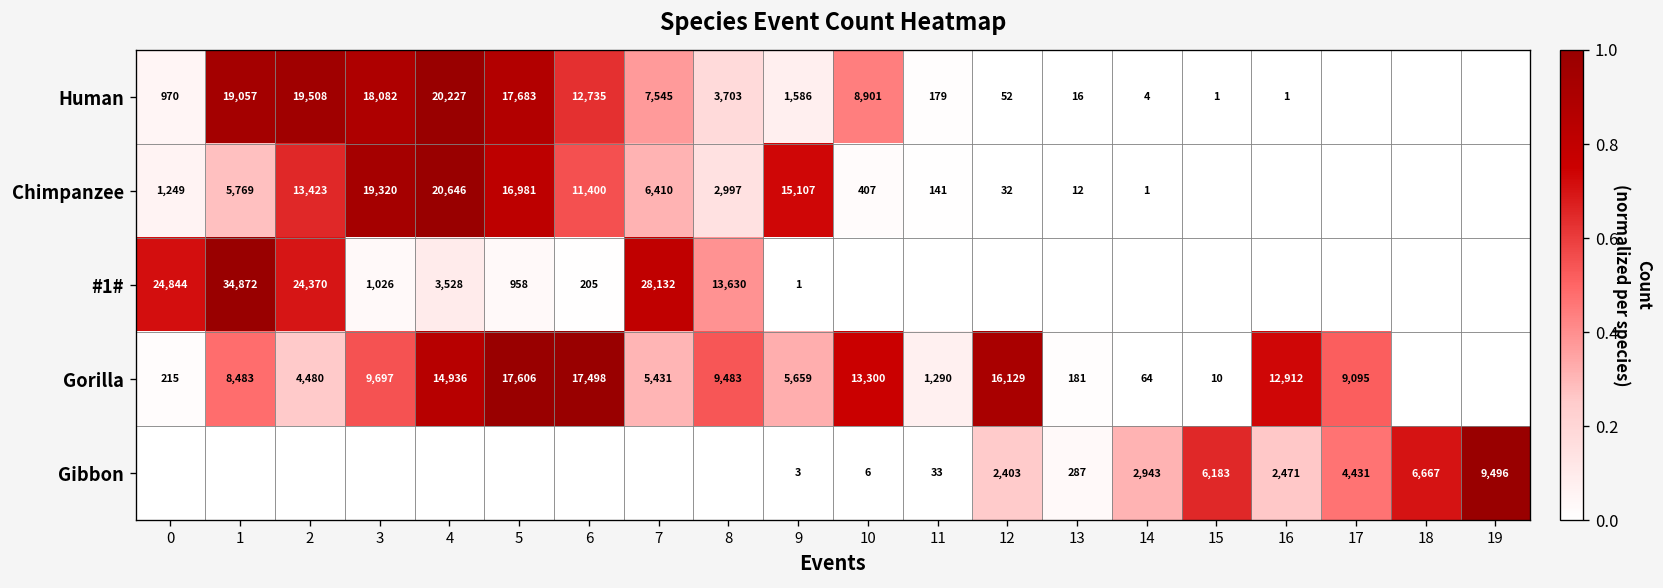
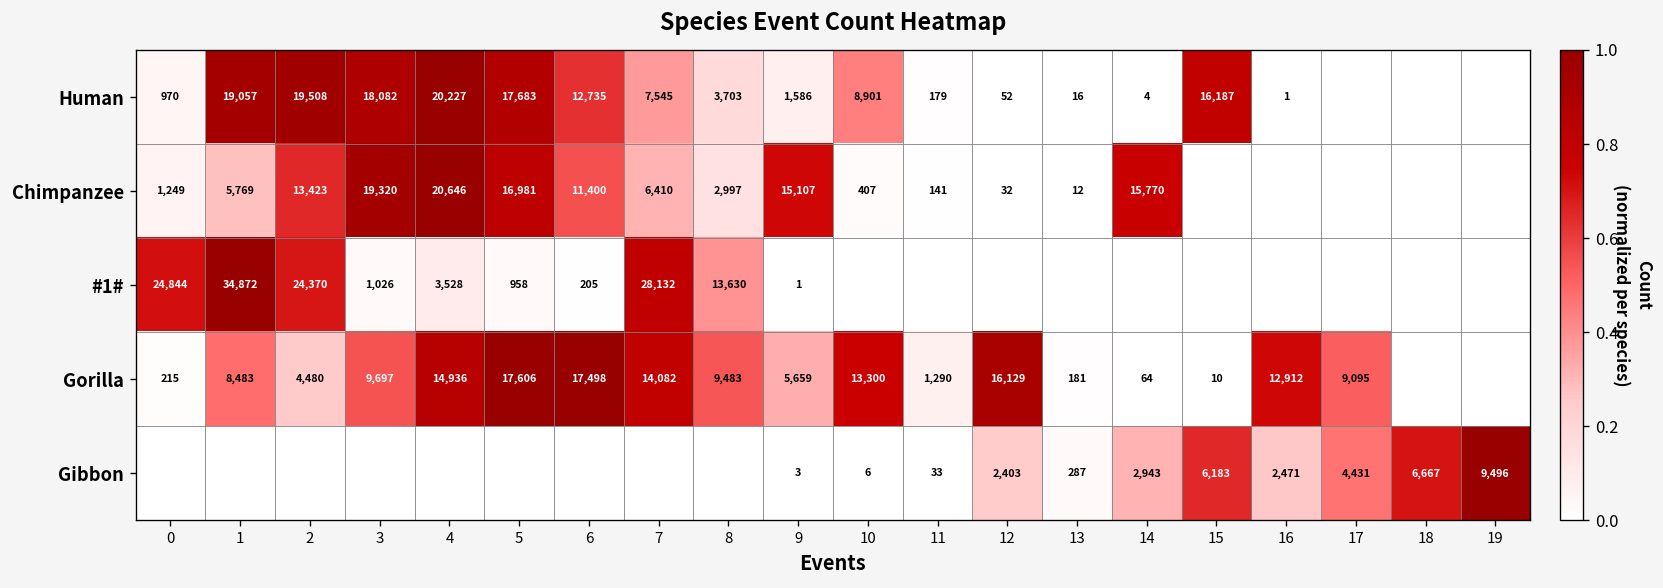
  {
    "Human": {
      "0": "970",
      "1": "19,057",
      "2": "19,508",
      "3": "18,082",
      "4": "20,227",
      "5": "17,683",
      "6": "12,735",
      "7": "7,545",
      "8": "3,703",
      "9": "1,586",
      "10": "8,901",
      "11": "179",
      "12": "52",
      "13": "16",
      "14": "4",
-     "15": "1",
+     "15": "16,187",
      "16": "1"
    },
    "Chimpanzee": {
      "0": "1,249",
      "1": "5,769",
      "2": "13,423",
      "3": "19,320",
      "4": "20,646",
      "5": "16,981",
      "6": "11,400",
      "7": "6,410",
      "8": "2,997",
      "9": "15,107",
      "10": "407",
      "11": "141",
      "12": "32",
      "13": "12",
-     "14": "1"
+     "14": "15,770"
    },
    "#1#": {
      "0": "24,844",
      "1": "34,872",
      "2": "24,370",
      "3": "1,026",
      "4": "3,528",
      "5": "958",
      "6": "205",
      "7": "28,132",
      "8": "13,630",
      "9": "1"
    },
    "Gorilla": {
      "0": "215",
      "1": "8,483",
      "2": "4,480",
      "3": "9,697",
      "4": "14,936",
      "5": "17,606",
      "6": "17,498",
-     "7": "5,431",
+     "7": "14,082",
      "8": "9,483",
      "9": "5,659",
      "10": "13,300",
      "11": "1,290",
      "12": "16,129",
      "13": "181",
      "14": "64",
      "15": "10",
      "16": "12,912",
      "17": "9,095"
    },
    "Gibbon": {
      "9": "3",
      "10": "6",
      "11": "33",
      "12": "2,403",
      "13": "287",
      "14": "2,943",
      "15": "6,183",
      "16": "2,471",
      "17": "4,431",
      "18": "6,667",
      "19": "9,496"
    }
  }
